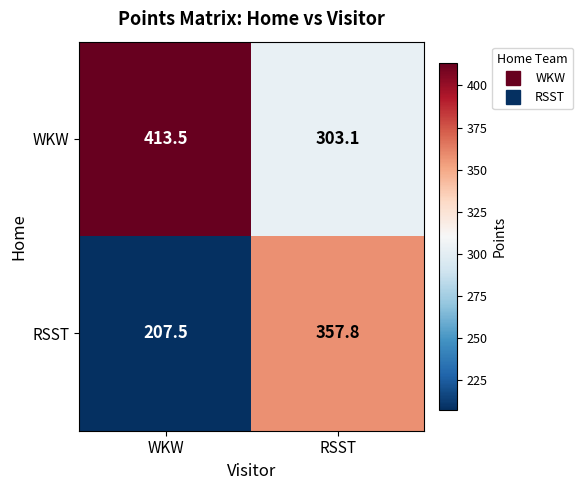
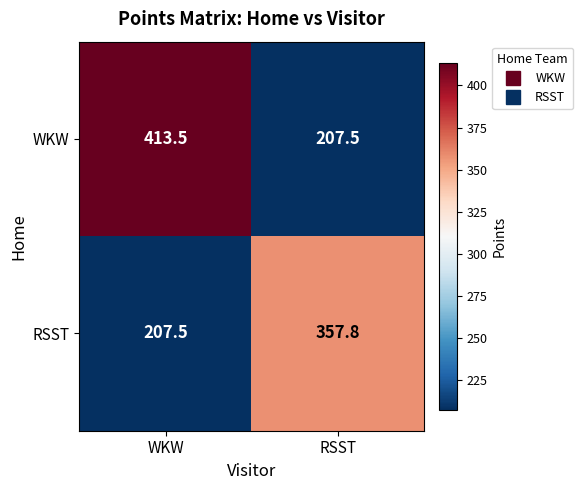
  {
    "WKW": {
      "WKW": 413.5,
-     "RSST": 303.1
+     "RSST": 207.5
    },
    "RSST": {
      "WKW": 207.5,
      "RSST": 357.8
    }
  }
